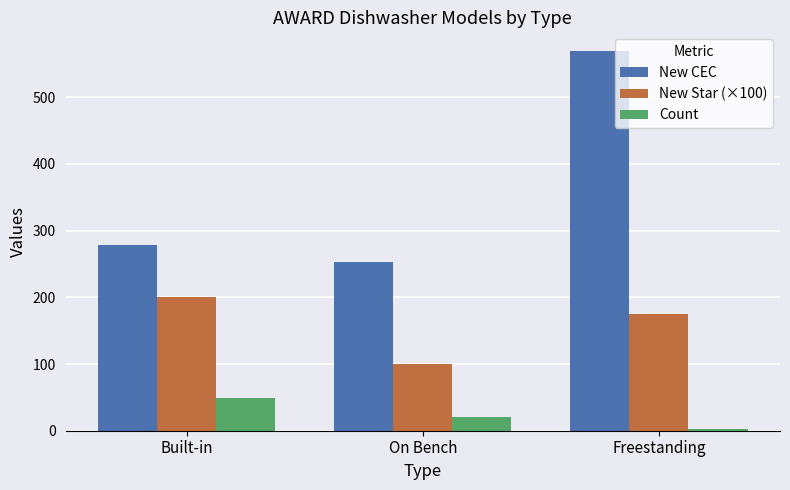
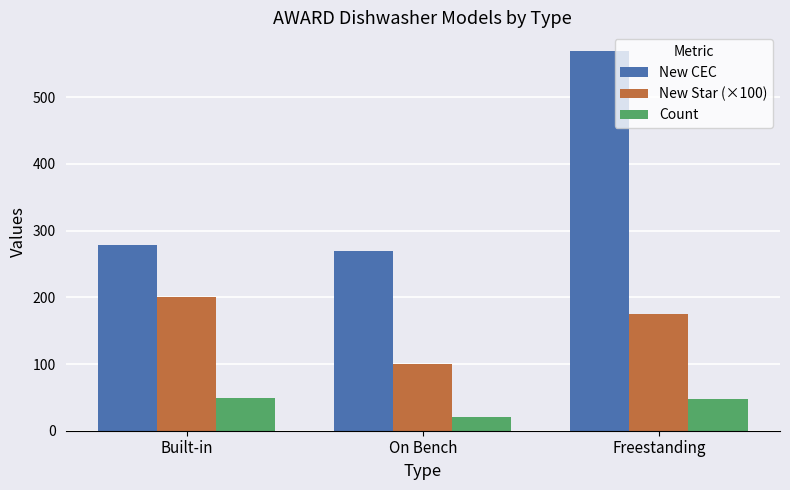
  {
    "New CEC": {
      "Built-in": 280,
-     "On Bench": 250,
+     "On Bench": 270,
      "Freestanding": 570
    },
    "New Star (×100)": {
      "Built-in": 200,
      "On Bench": 100,
      "Freestanding": 180
    },
    "Count": {
      "Built-in": 50,
      "On Bench": 20,
-     "Freestanding": 0
+     "Freestanding": 50
    }
  }
